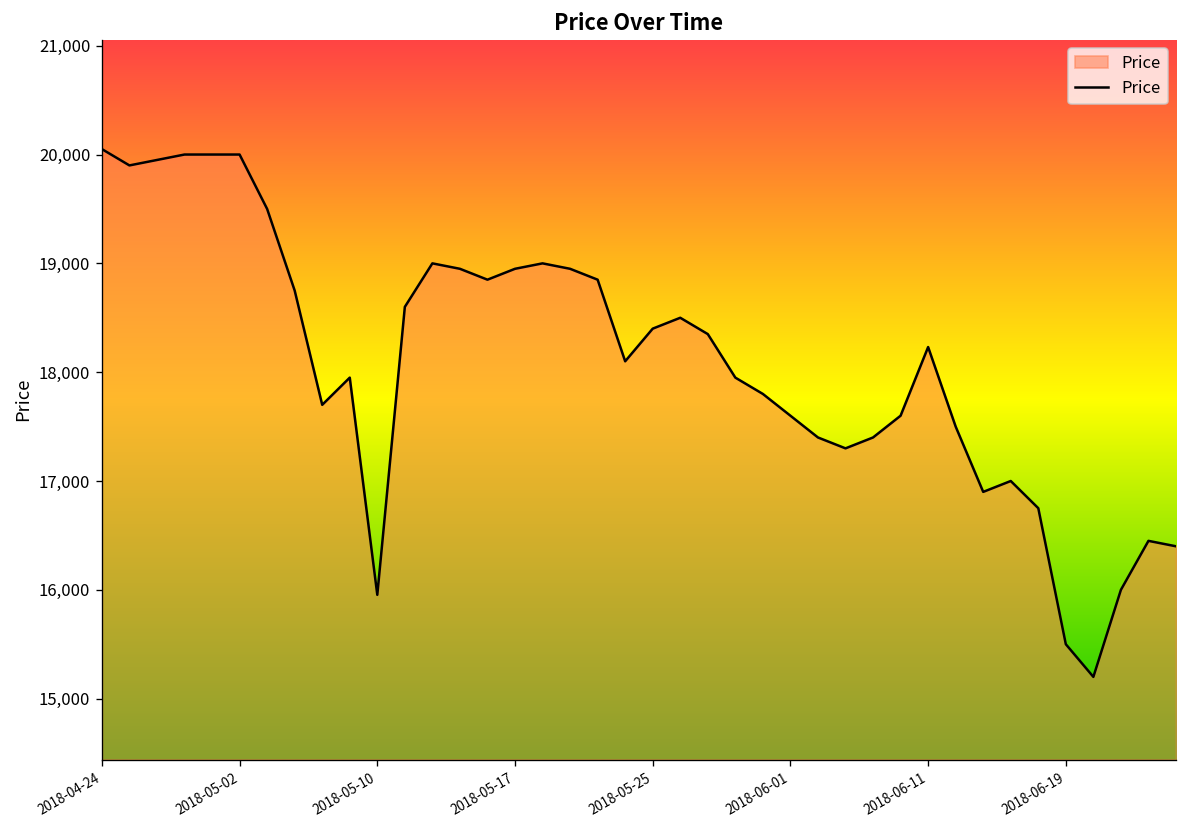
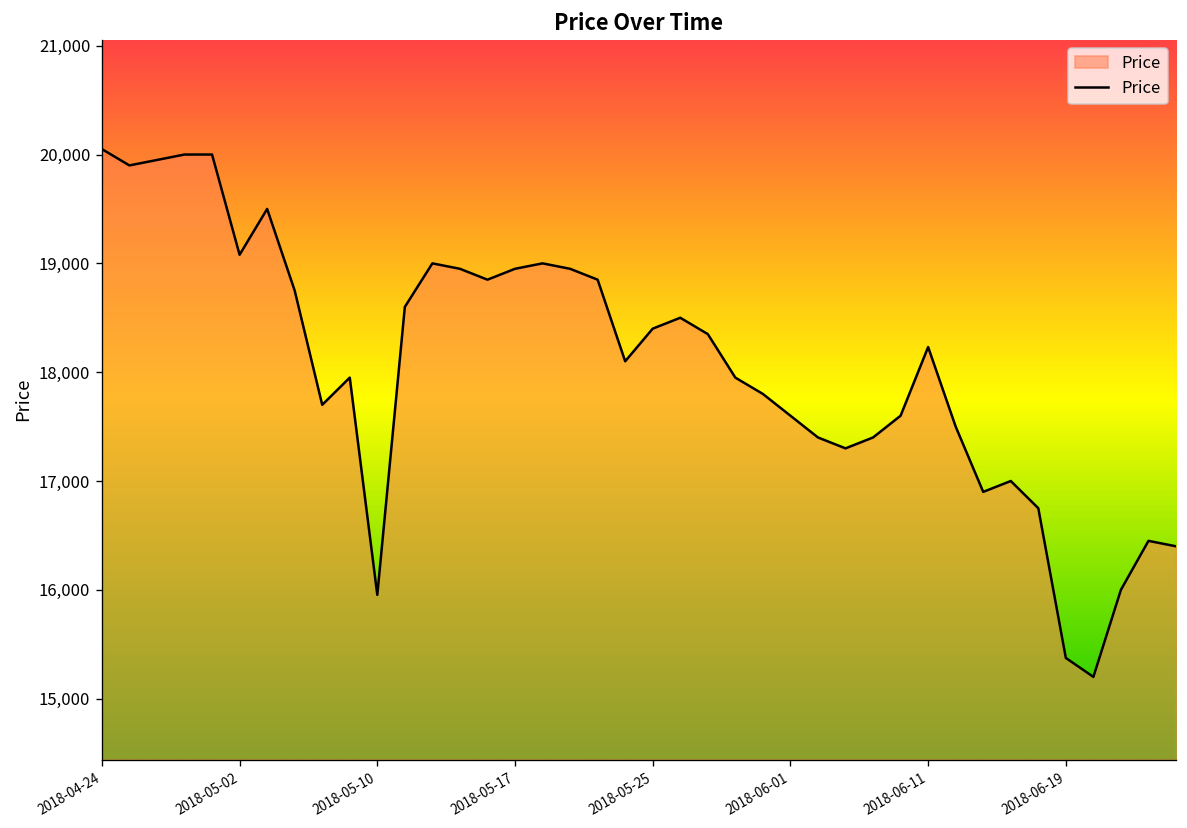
  {
    "2018-04-24": "20,100",
-   "2018-05-02": "20,000",
+   "2018-05-02": "19,100",
    "2018-05-10": "16,000",
    "2018-05-17": "19,000",
    "2018-05-25": "18,400",
    "2018-06-01": "17,600",
    "2018-06-11": "18,200",
-   "2018-06-19": "15,500"
+   "2018-06-19": "15,400"
  }
